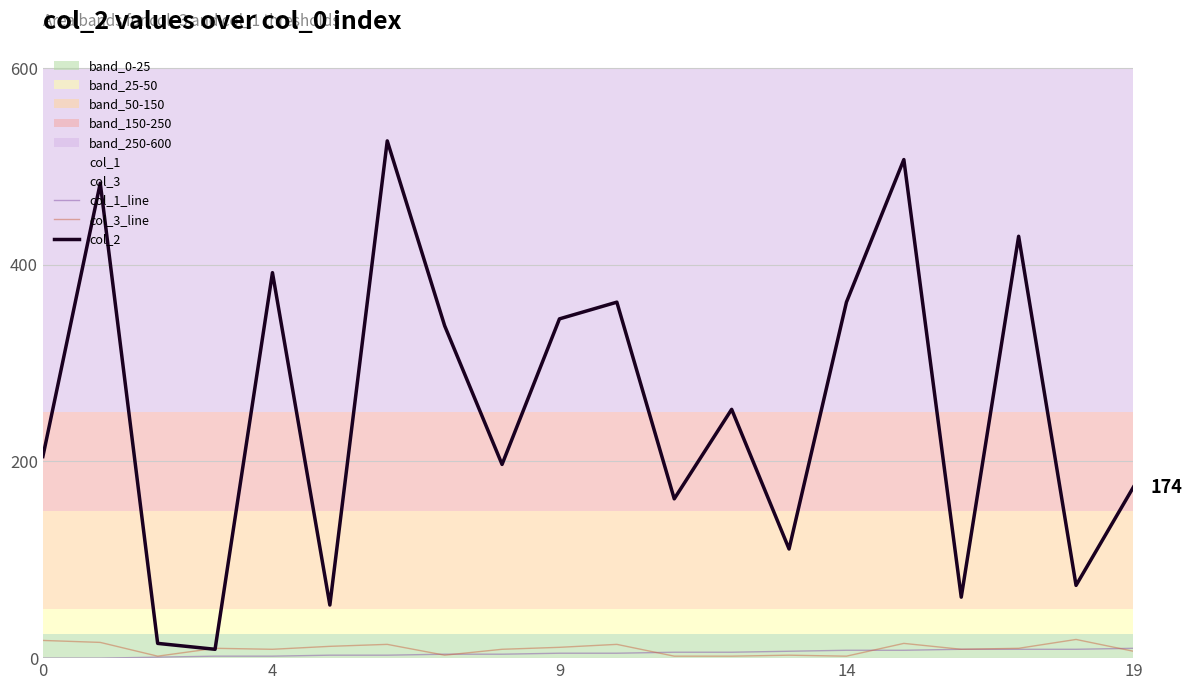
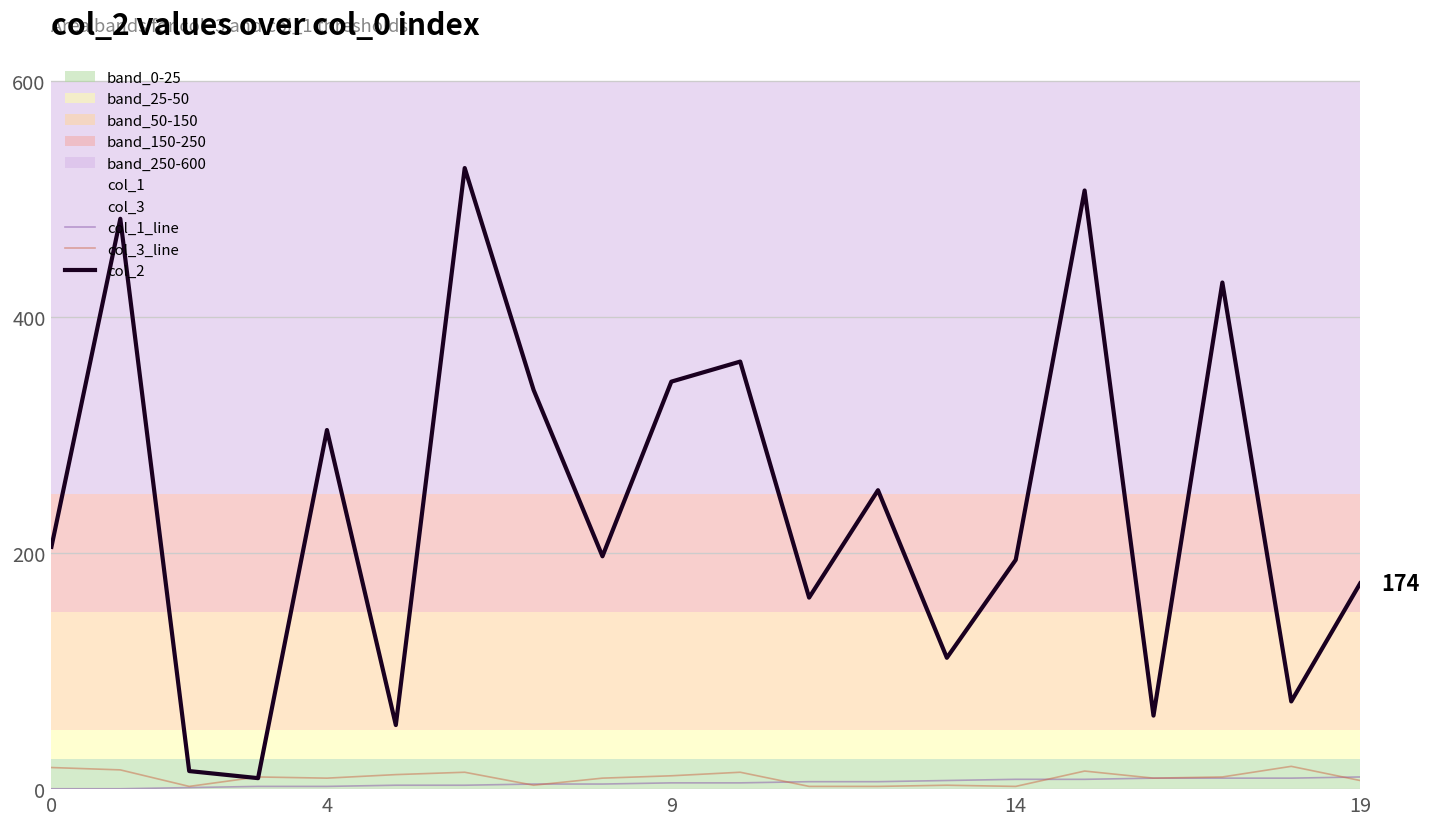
  {
    "col_2": {
      "0": 210,
-     "4": 390,
+     "4": 300,
      "9": 350,
-     "14": 360
+     "14": 190
    }
  }
